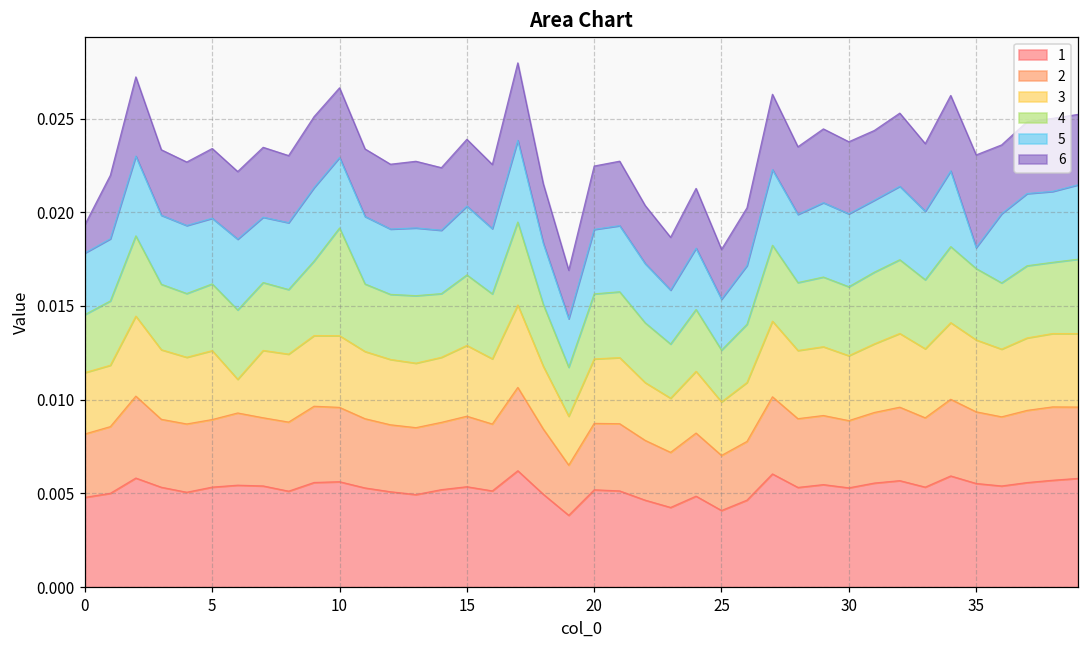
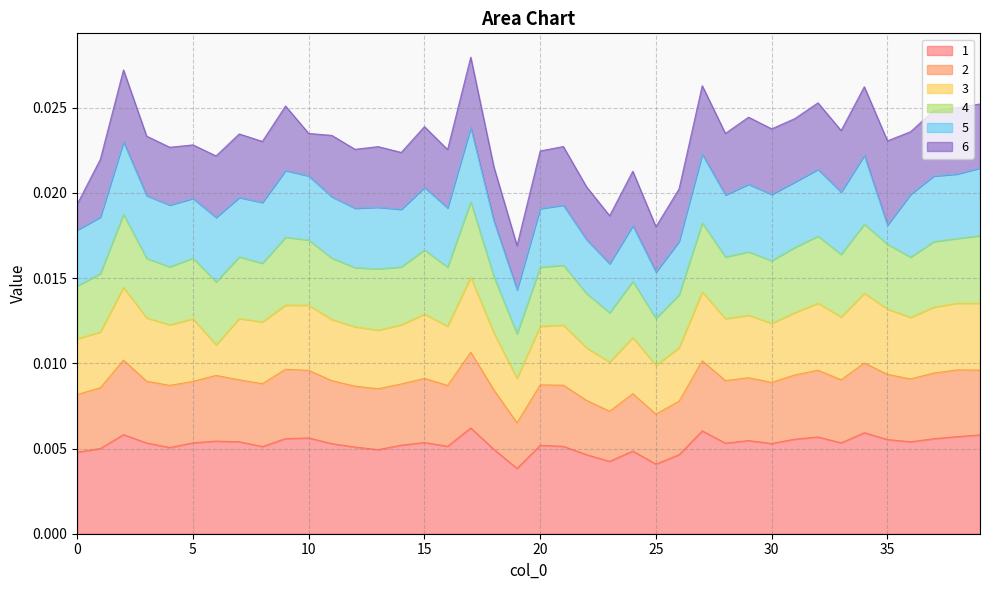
  {
    "4": {
      "0": 0.0031,
      "5": 0.0036,
-     "10": 0.0057,
+     "10": 0.0038,
      "15": 0.0038,
      "20": 0.0035,
      "25": 0.0028,
      "30": 0.0037,
      "35": 0.0038
    },
    "5": {
      "0": 0.0033,
      "5": 0.0035,
      "10": 0.0038,
      "15": 0.0037,
      "20": 0.0034,
      "25": 0.0027,
      "30": 0.0039,
      "35": 0.0011
    },
    "6": {
      "0": 0.0015,
-     "5": 0.0037,
-     "10": 0.0037,
+     "5": 0.0031,
+     "10": 0.0025,
      "15": 0.0036,
      "20": 0.0034,
      "25": 0.0027,
      "30": 0.0038,
      "35": 0.0049
    }
  }
